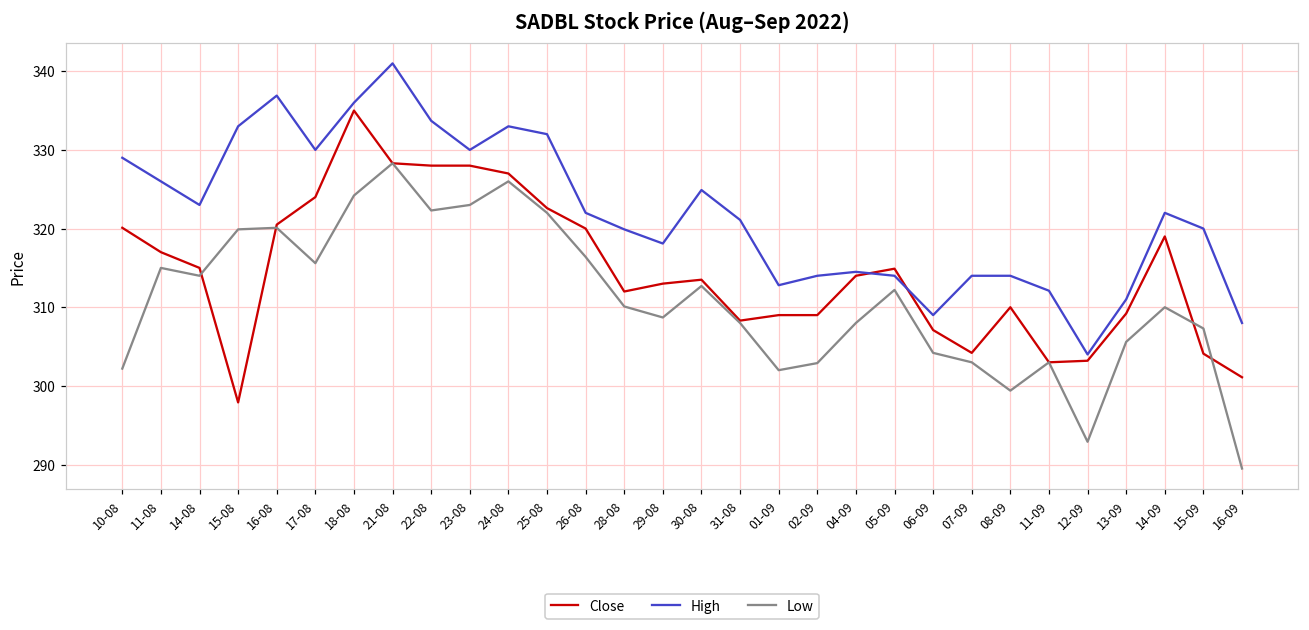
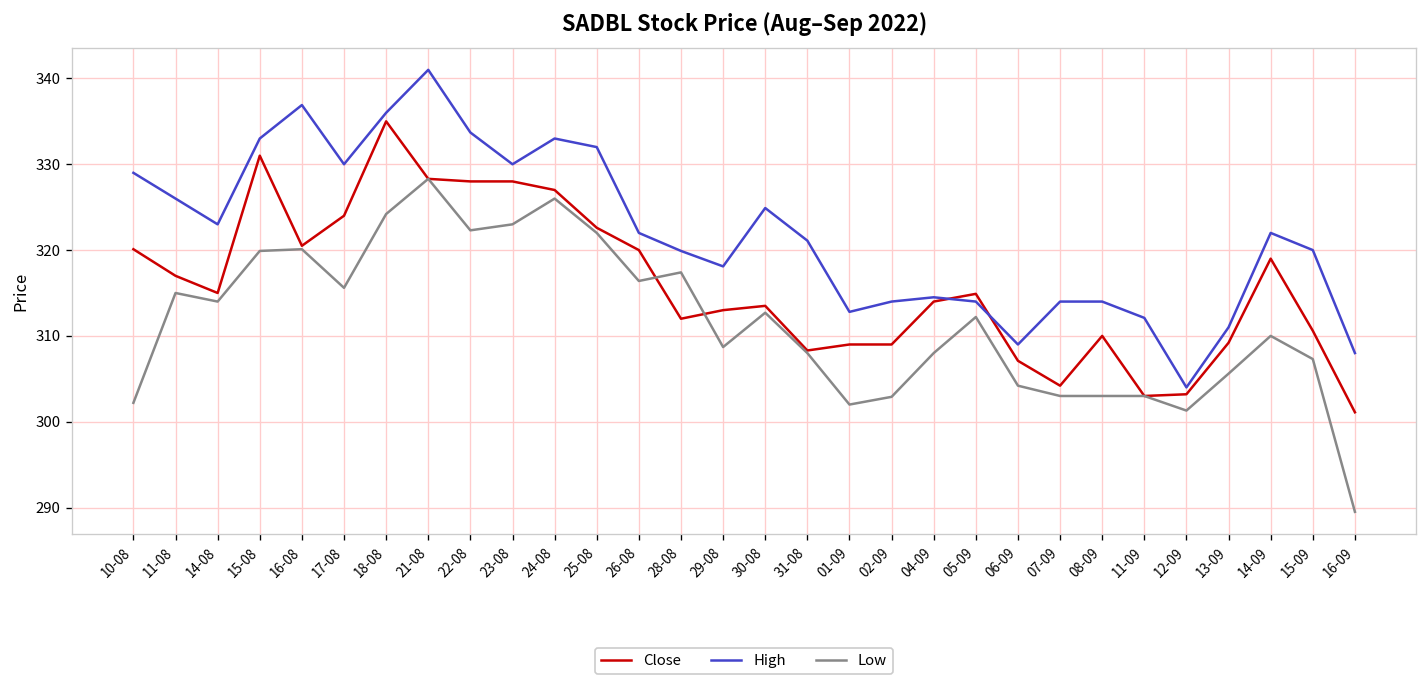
  {
    "Close": {
      "10-08": 320,
      "11-08": 317,
      "14-08": 315,
-     "15-08": 298,
+     "15-08": 331,
      "16-08": 321,
      "17-08": 324,
      "18-08": 335,
      "22-08": 328,
      "23-08": 328,
      "24-08": 327,
      "25-08": 323,
      "26-08": 320,
      "28-08": 312,
      "29-08": 313,
      "30-08": 314,
      "01-09": 309,
      "02-09": 309,
      "04-09": 314,
      "05-09": 315,
      "06-09": 307,
      "07-09": 304,
      "08-09": 310,
      "12-09": 303,
      "13-09": 309,
      "14-09": 319,
-     "15-09": 304,
+     "15-09": 311,
      "16-09": 301
    },
    "High": {
      "10-08": 329,
      "11-08": 326,
      "14-08": 323,
      "15-08": 333,
      "16-08": 337,
      "17-08": 330,
      "18-08": 336,
      "21-08": 341,
      "22-08": 334,
      "23-08": 330,
      "24-08": 333,
      "25-08": 332,
      "26-08": 322,
      "28-08": 320,
      "29-08": 318,
      "30-08": 325,
      "31-08": 321,
      "01-09": 313,
      "02-09": 314,
      "04-09": 315,
      "05-09": 314,
      "06-09": 309,
      "07-09": 314,
      "08-09": 314,
      "11-09": 312,
      "12-09": 304,
      "13-09": 311,
      "14-09": 322,
      "15-09": 320,
      "16-09": 308
    },
    "Low": {
      "10-08": 302,
      "11-08": 315,
      "14-08": 314,
      "15-08": 320,
      "16-08": 320,
      "17-08": 316,
      "18-08": 324,
      "22-08": 322,
      "23-08": 323,
      "24-08": 326,
      "25-08": 322,
      "26-08": 316,
-     "28-08": 310,
+     "28-08": 317,
      "29-08": 309,
      "30-08": 313,
      "01-09": 302,
      "02-09": 303,
      "04-09": 308,
      "05-09": 312,
      "06-09": 304,
      "07-09": 303,
-     "08-09": 299,
-     "12-09": 293,
+     "08-09": 303,
+     "12-09": 301,
      "13-09": 306,
      "14-09": 310,
      "15-09": 307,
      "16-09": 290
    }
  }
